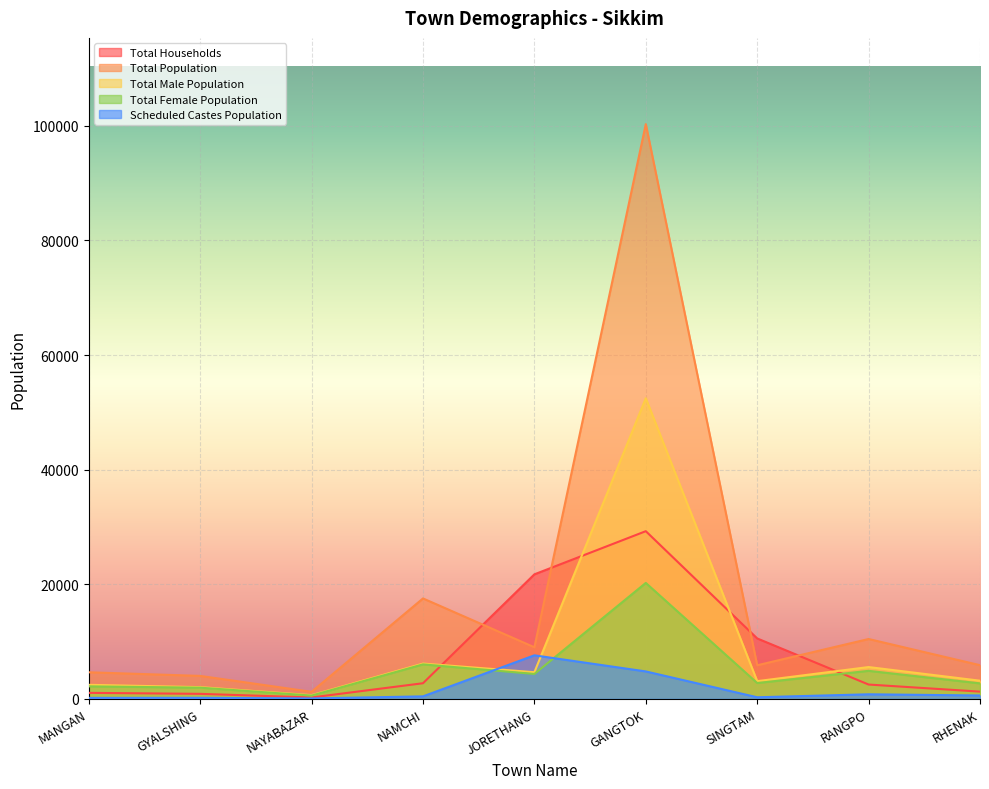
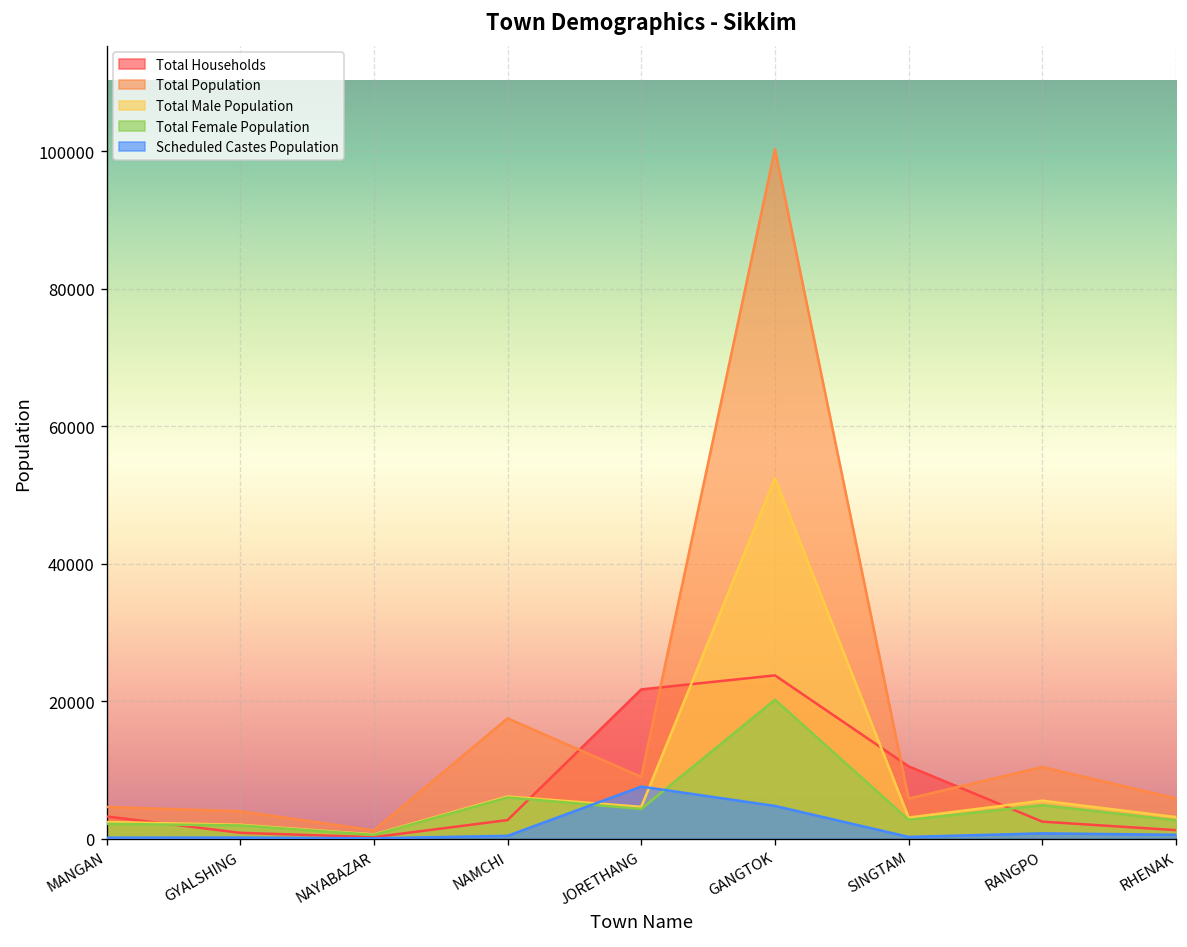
  {
    "Total Households": {
-     "MANGAN": 1000,
+     "MANGAN": 3000,
      "GYALSHING": 1000,
      "NAMCHI": 3000,
      "JORETHANG": 22000,
-     "GANGTOK": 29000,
+     "GANGTOK": 24000,
      "SINGTAM": 11000,
      "RANGPO": 3000,
      "RHENAK": 1000
    },
    "Total Population": {
      "MANGAN": 5000,
      "GYALSHING": 4000,
      "NAYABAZAR": 1000,
      "NAMCHI": 18000,
      "JORETHANG": 9000,
      "GANGTOK": 100000,
      "SINGTAM": 6000,
      "RANGPO": 10000,
      "RHENAK": 6000
    },
    "Total Male Population": {
      "GANGTOK": 52000,
      "RANGPO": 6000,
      "RHENAK": 3000
    },
    "Total Female Population": {
      "GANGTOK": 20000,
      "RANGPO": 5000,
      "RHENAK": 3000
    },
    "Scheduled Castes Population": {
      "MANGAN": 0,
      "GYALSHING": 0,
      "NAMCHI": 0,
      "JORETHANG": 8000,
      "GANGTOK": 5000,
      "SINGTAM": 0,
      "RANGPO": 1000,
      "RHENAK": 1000
    }
  }
